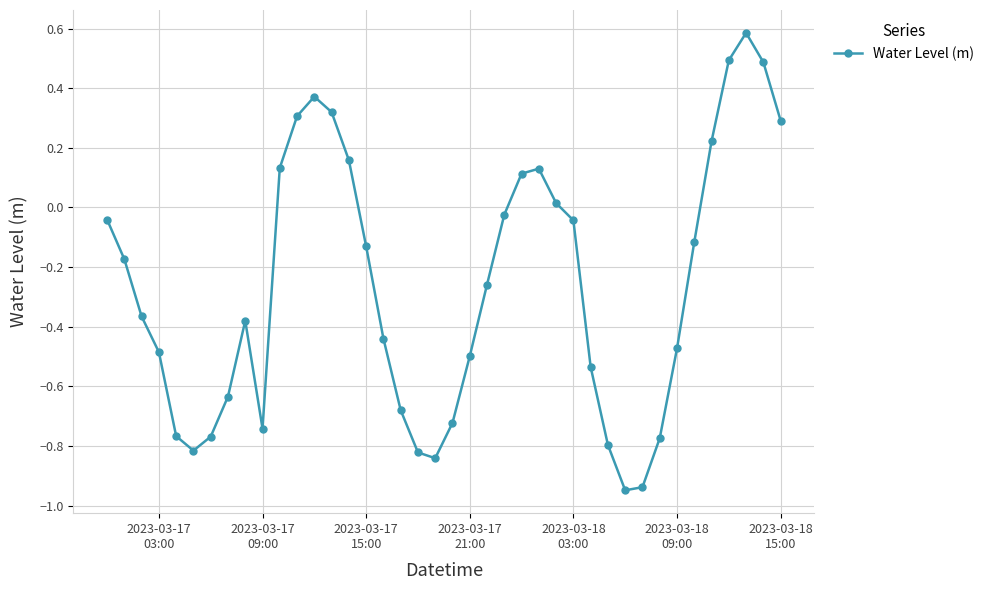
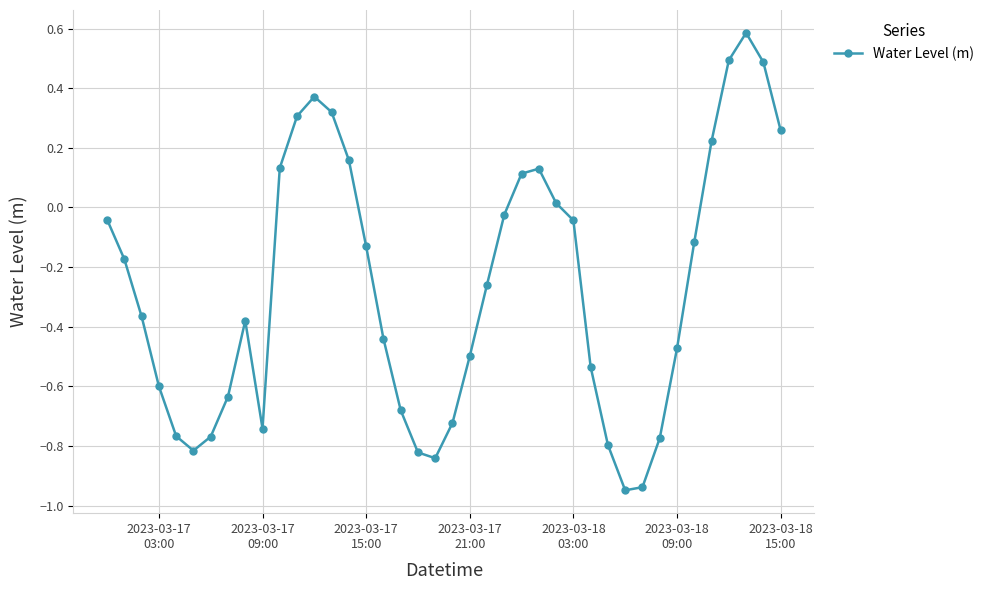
  {
-   "2023-03-17 03:00": -0.49,
+   "2023-03-17 03:00": -0.60,
    "2023-03-17 09:00": -0.74,
    "2023-03-17 15:00": -0.13,
    "2023-03-17 21:00": -0.50,
    "2023-03-18 03:00": -0.04,
    "2023-03-18 09:00": -0.47,
-   "2023-03-18 15:00": 0.29
+   "2023-03-18 15:00": 0.26
  }
